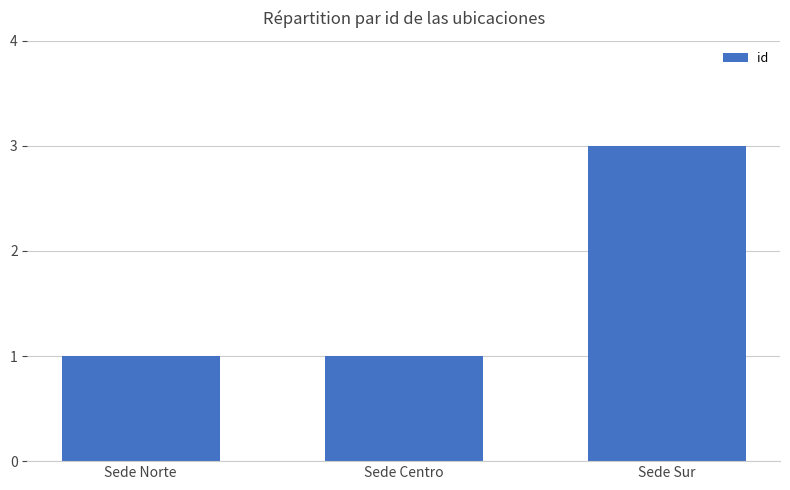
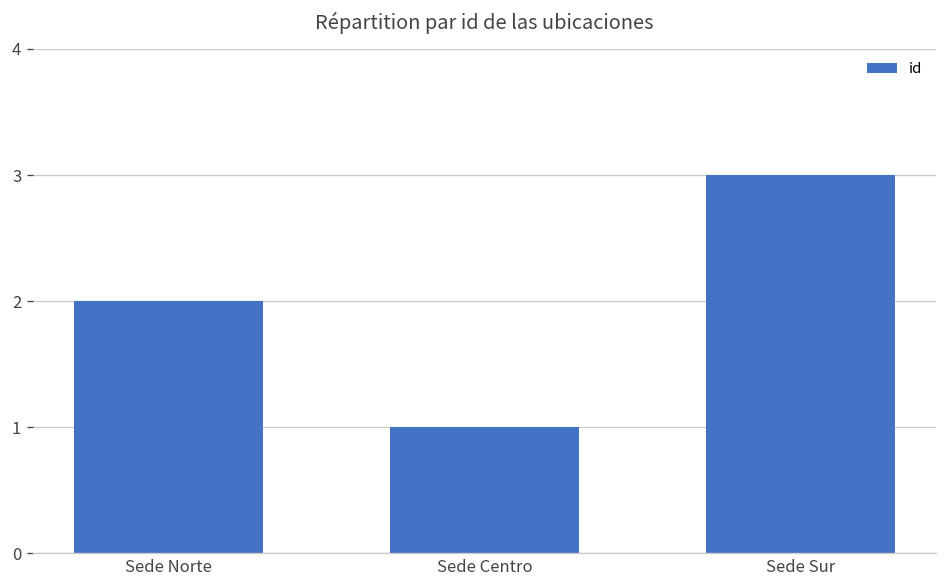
  {
-   "Sede Norte": 1,
+   "Sede Norte": 2,
    "Sede Centro": 1,
    "Sede Sur": 3
  }
